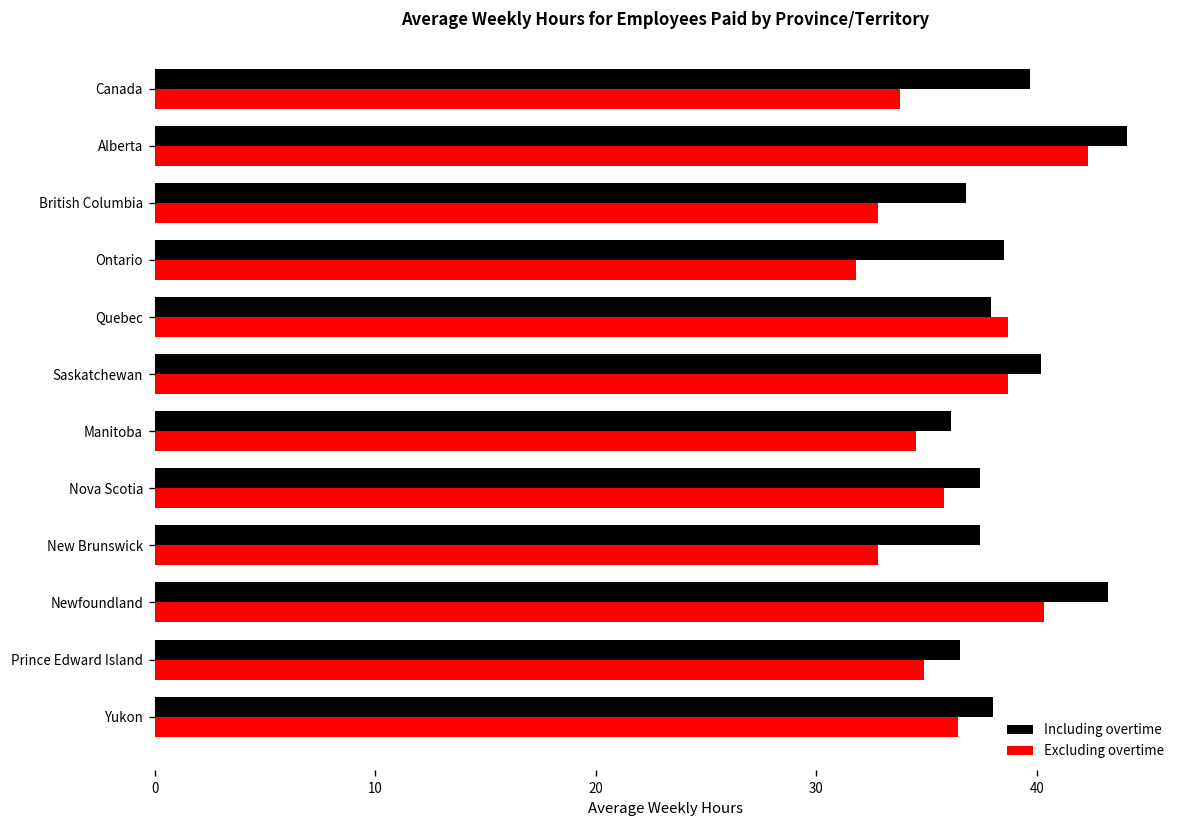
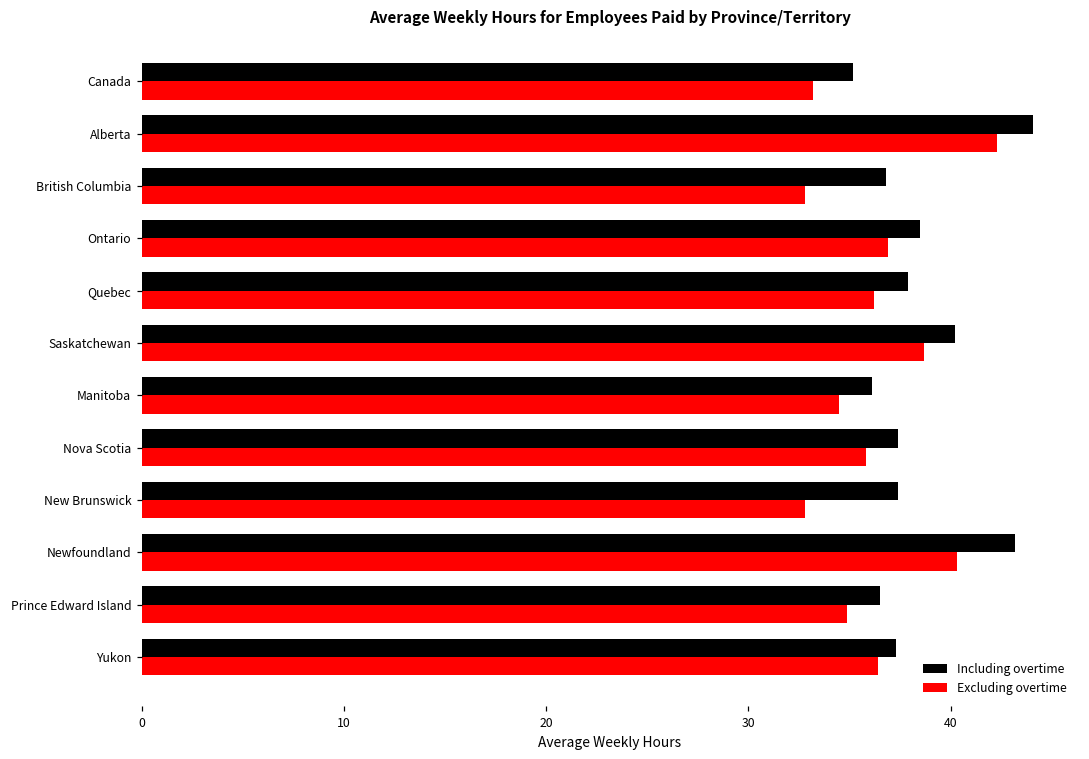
  {
    "Including overtime": {
-     "Canada": 39.7,
+     "Canada": 35.2,
      "Alberta": 44.1,
      "British Columbia": 36.8,
      "Ontario": 38.5,
      "Quebec": 37.9,
      "Saskatchewan": 40.2,
      "Manitoba": 36.1,
      "Nova Scotia": 37.4,
      "New Brunswick": 37.4,
      "Newfoundland": 43.2,
      "Prince Edward Island": 36.5,
-     "Yukon": 38.0
+     "Yukon": 37.3
    },
    "Excluding overtime": {
-     "Canada": 33.8,
+     "Canada": 33.2,
      "Alberta": 42.3,
      "British Columbia": 32.8,
-     "Ontario": 31.8,
-     "Quebec": 38.7,
+     "Ontario": 36.9,
+     "Quebec": 36.2,
      "Saskatchewan": 38.7,
      "Manitoba": 34.5,
      "Nova Scotia": 35.8,
      "New Brunswick": 32.8,
      "Newfoundland": 40.3,
      "Prince Edward Island": 34.9,
      "Yukon": 36.4
    }
  }
